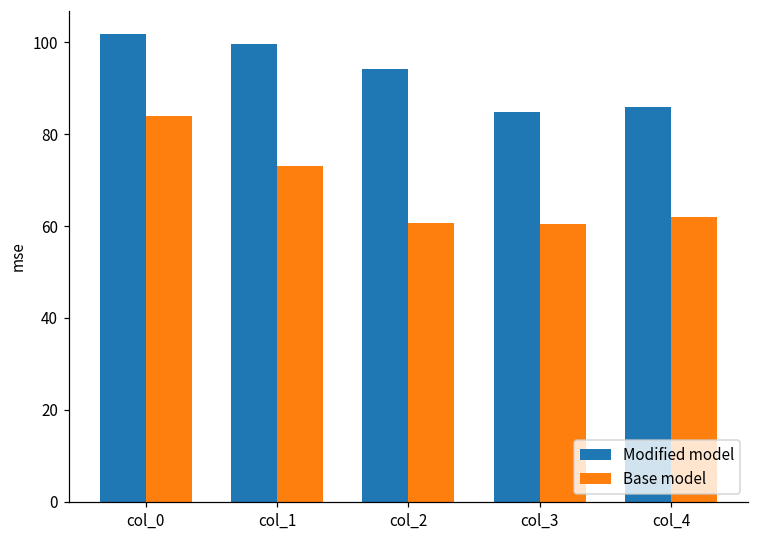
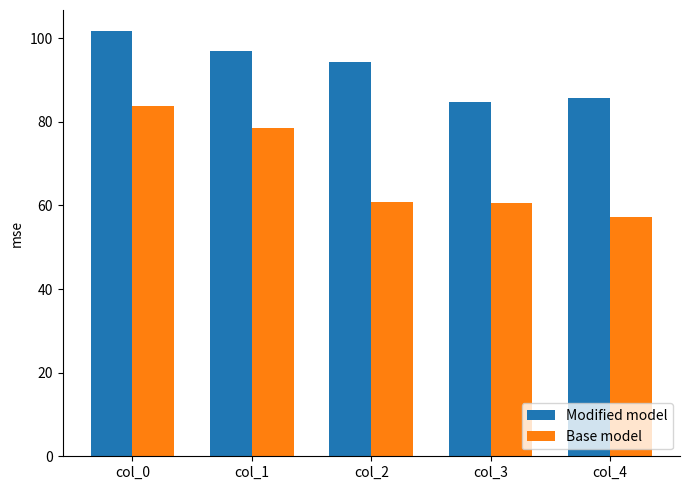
  {
    "Modified model": {
      "col_0": 102,
-     "col_1": 100,
+     "col_1": 97,
      "col_2": 94,
      "col_3": 85,
      "col_4": 86
    },
    "Base model": {
      "col_0": 84,
-     "col_1": 73,
+     "col_1": 79,
      "col_2": 61,
      "col_3": 60,
-     "col_4": 62
+     "col_4": 57
    }
  }
